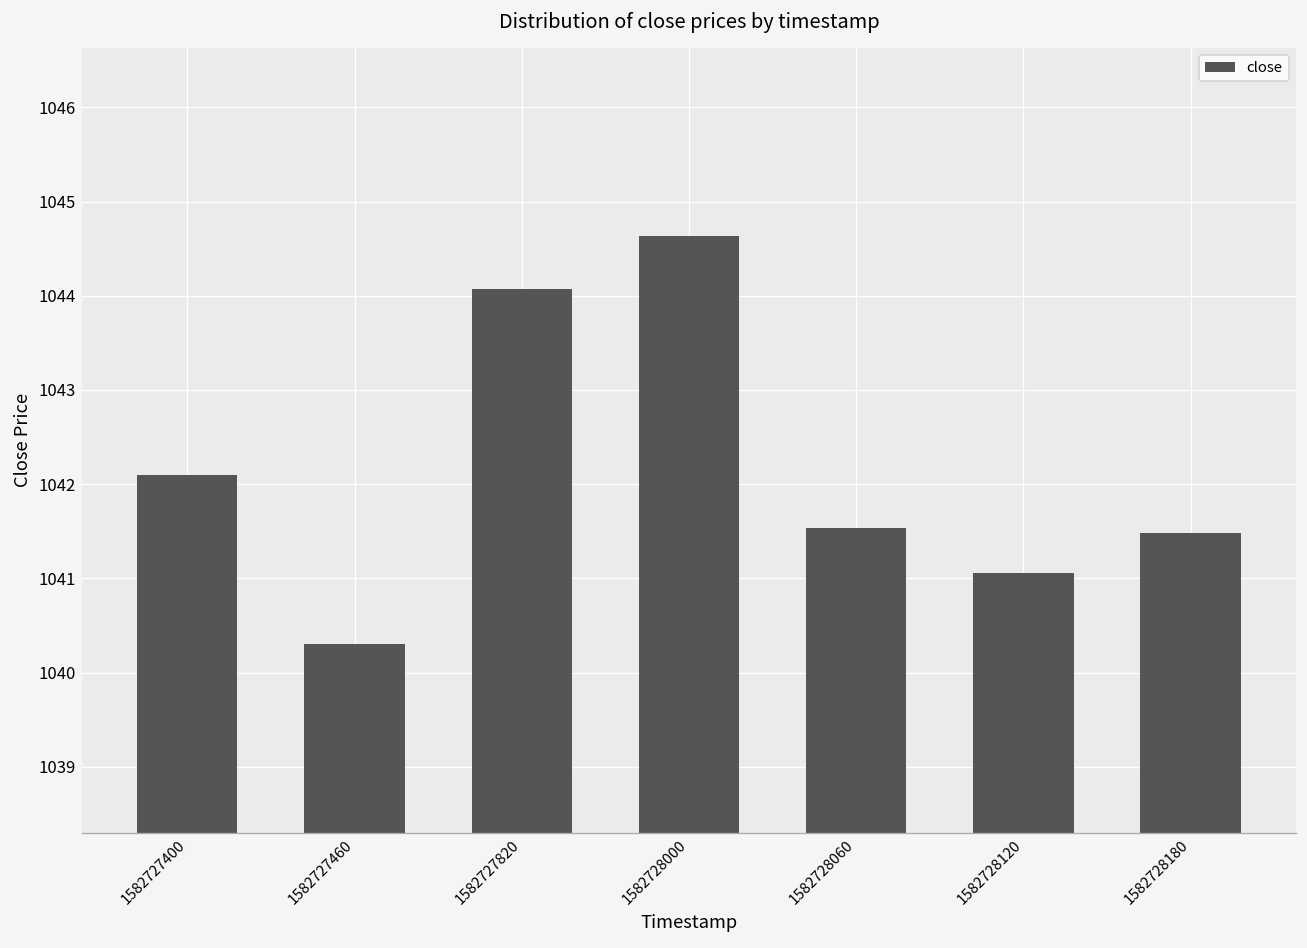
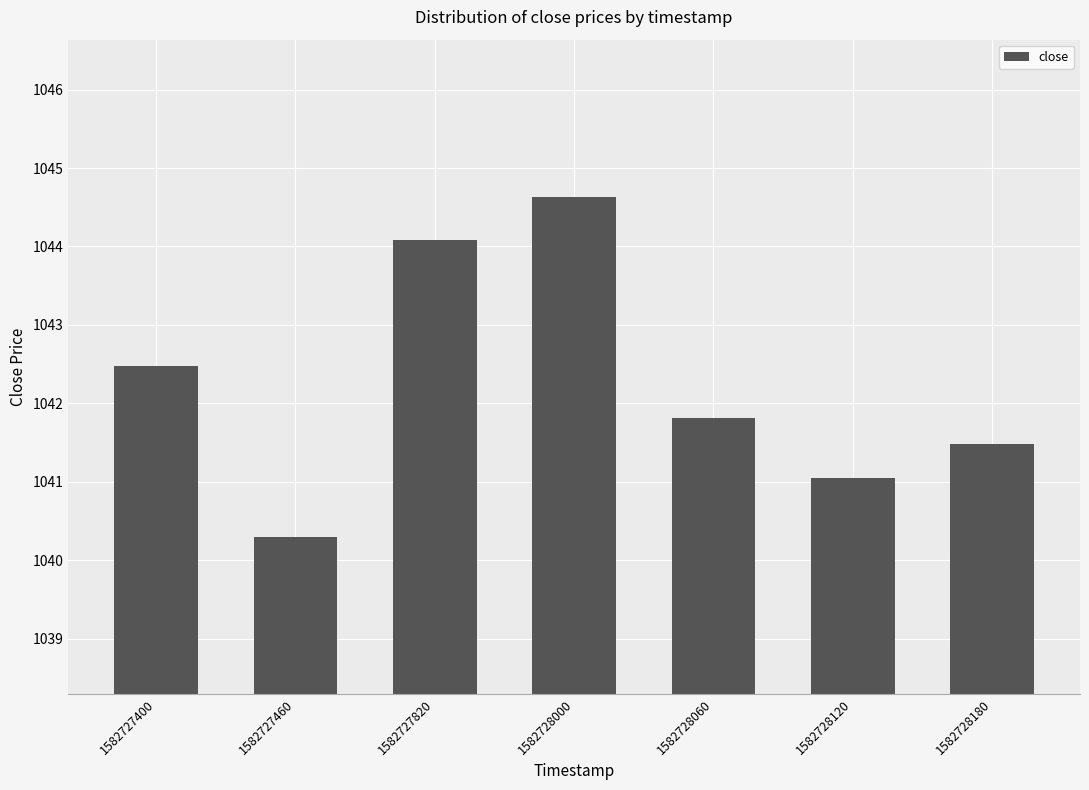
  {
-   "1582727400": 1042.1,
+   "1582727400": 1042.5,
    "1582727460": 1040.3,
    "1582727820": 1044.1,
    "1582728000": 1044.6,
-   "1582728060": 1041.5,
+   "1582728060": 1041.8,
    "1582728120": 1041.1,
    "1582728180": 1041.5
  }
